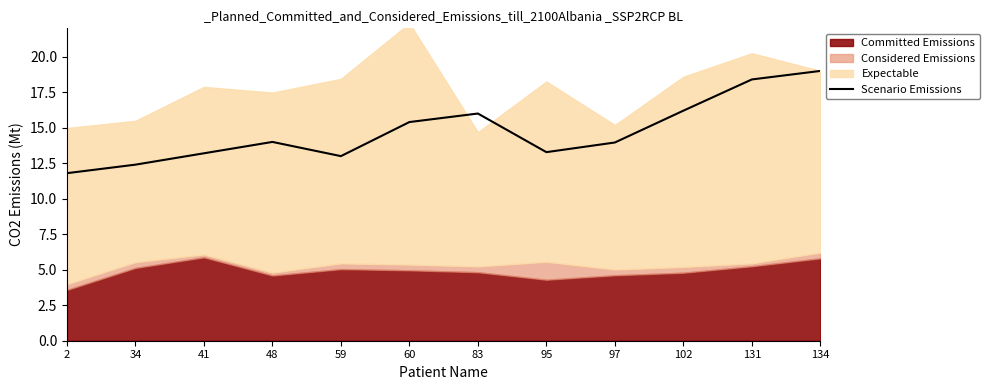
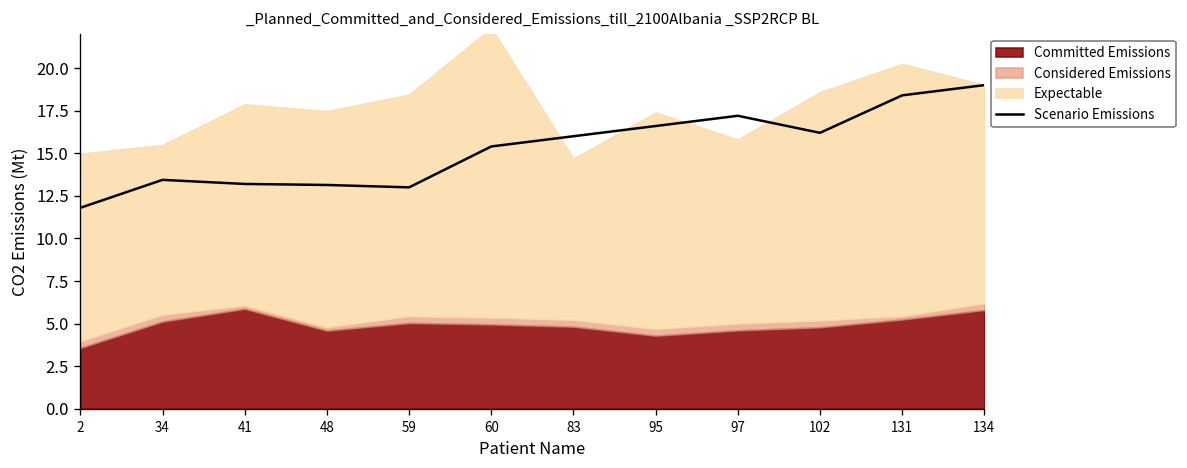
  {
    "Scenario Emissions": {
      "2": 11.8,
-     "34": 12.4,
+     "34": 13.4,
      "41": 13.2,
-     "48": 14.0,
+     "48": 13.1,
      "59": 13.0,
      "60": 15.4,
      "83": 16.0,
-     "95": 13.3,
-     "97": 14.0,
+     "95": 16.6,
+     "97": 17.2,
      "102": 16.2,
      "131": 18.4
    },
    "Committed Emissions": {
      "2": 3.6,
      "34": 5.1,
      "41": 5.9,
      "48": 4.6,
      "59": 5.0,
      "60": 5.0,
      "83": 4.8,
      "95": 4.3,
      "97": 4.6,
      "102": 4.8,
      "131": 5.2,
      "134": 5.8
    },
    "Considered Emissions": {
      "2": 0.4,
      "34": 0.4,
      "41": 0.2,
      "48": 0.2,
      "59": 0.4,
      "60": 0.4,
      "83": 0.4,
-     "95": 1.3,
+     "95": 0.4,
      "97": 0.4,
      "102": 0.4,
      "131": 0.2,
      "134": 0.4
    },
    "Expectable": {
      "2": 11.0,
      "34": 10.0,
      "41": 11.8,
      "48": 12.7,
      "59": 13.0,
      "83": 9.5,
      "95": 12.7,
-     "97": 10.2,
+     "97": 10.8,
      "102": 13.4,
      "131": 14.8
    }
  }
